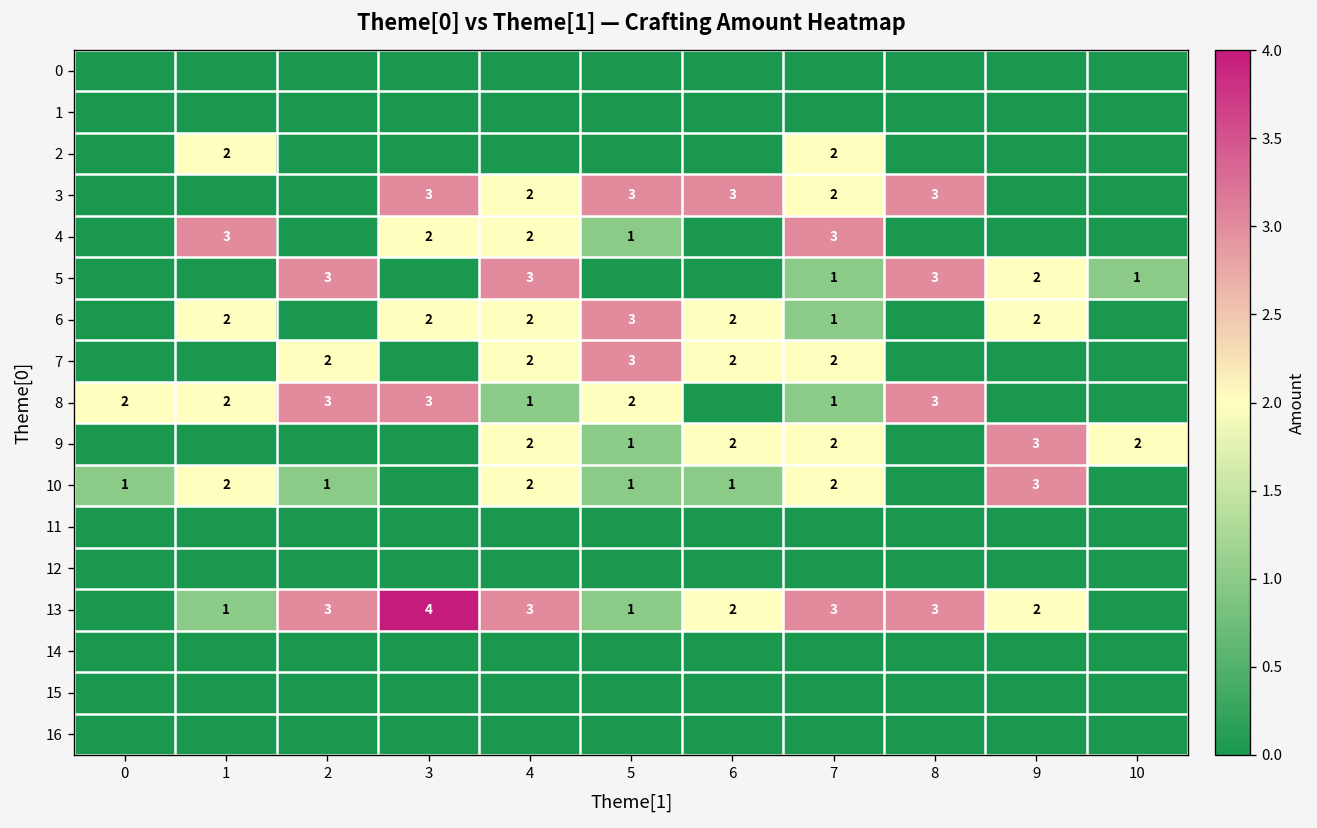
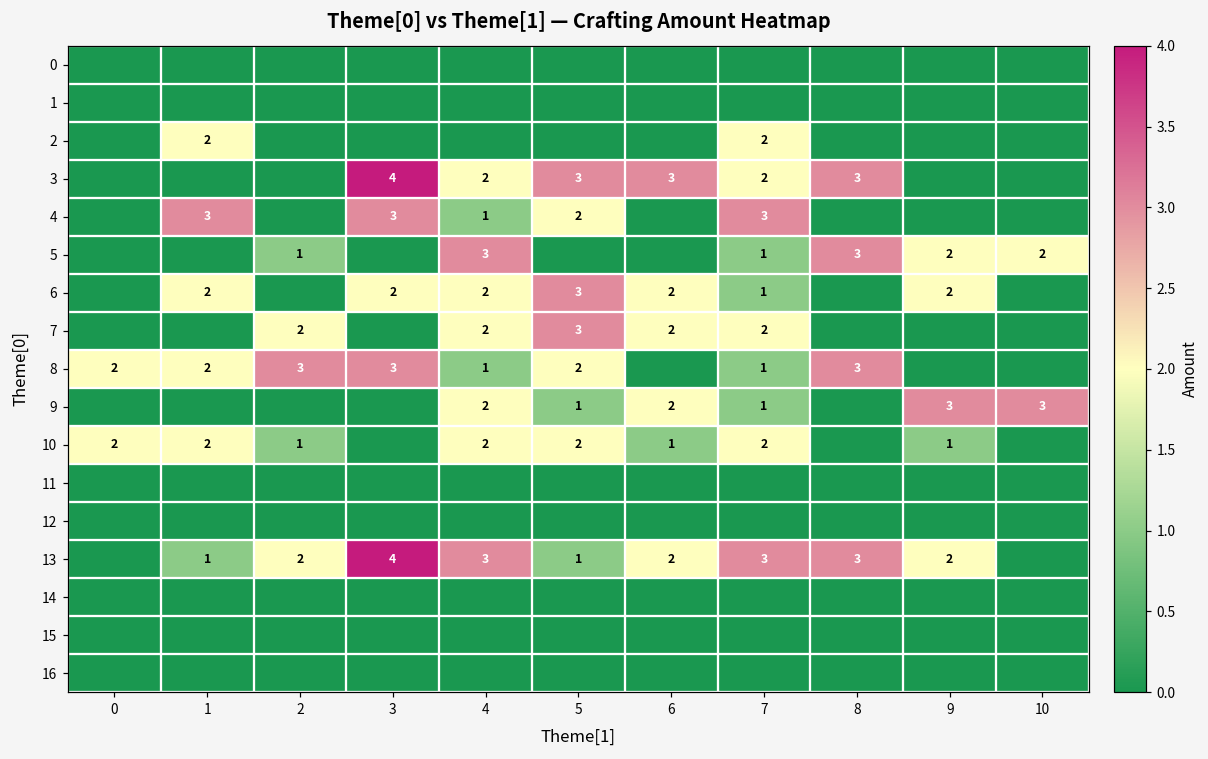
  {
    "2": {
      "1": 2,
      "7": 2
    },
    "3": {
-     "3": 3,
+     "3": 4,
      "4": 2,
      "5": 3,
      "6": 3,
      "7": 2,
      "8": 3
    },
    "4": {
      "1": 3,
-     "3": 2,
-     "4": 2,
-     "5": 1,
+     "3": 3,
+     "4": 1,
+     "5": 2,
      "7": 3
    },
    "5": {
-     "2": 3,
+     "2": 1,
      "4": 3,
      "7": 1,
      "8": 3,
      "9": 2,
-     "10": 1
+     "10": 2
    },
    "6": {
      "1": 2,
      "3": 2,
      "4": 2,
      "5": 3,
      "6": 2,
      "7": 1,
      "9": 2
    },
    "7": {
      "2": 2,
      "4": 2,
      "5": 3,
      "6": 2,
      "7": 2
    },
    "8": {
      "0": 2,
      "1": 2,
      "2": 3,
      "3": 3,
      "4": 1,
      "5": 2,
      "7": 1,
      "8": 3
    },
    "9": {
      "4": 2,
      "5": 1,
      "6": 2,
-     "7": 2,
+     "7": 1,
      "9": 3,
-     "10": 2
+     "10": 3
    },
    "10": {
-     "0": 1,
+     "0": 2,
      "1": 2,
      "2": 1,
      "4": 2,
-     "5": 1,
+     "5": 2,
      "6": 1,
      "7": 2,
-     "9": 3
+     "9": 1
    },
    "13": {
      "1": 1,
-     "2": 3,
+     "2": 2,
      "3": 4,
      "4": 3,
      "5": 1,
      "6": 2,
      "7": 3,
      "8": 3,
      "9": 2
    }
  }
